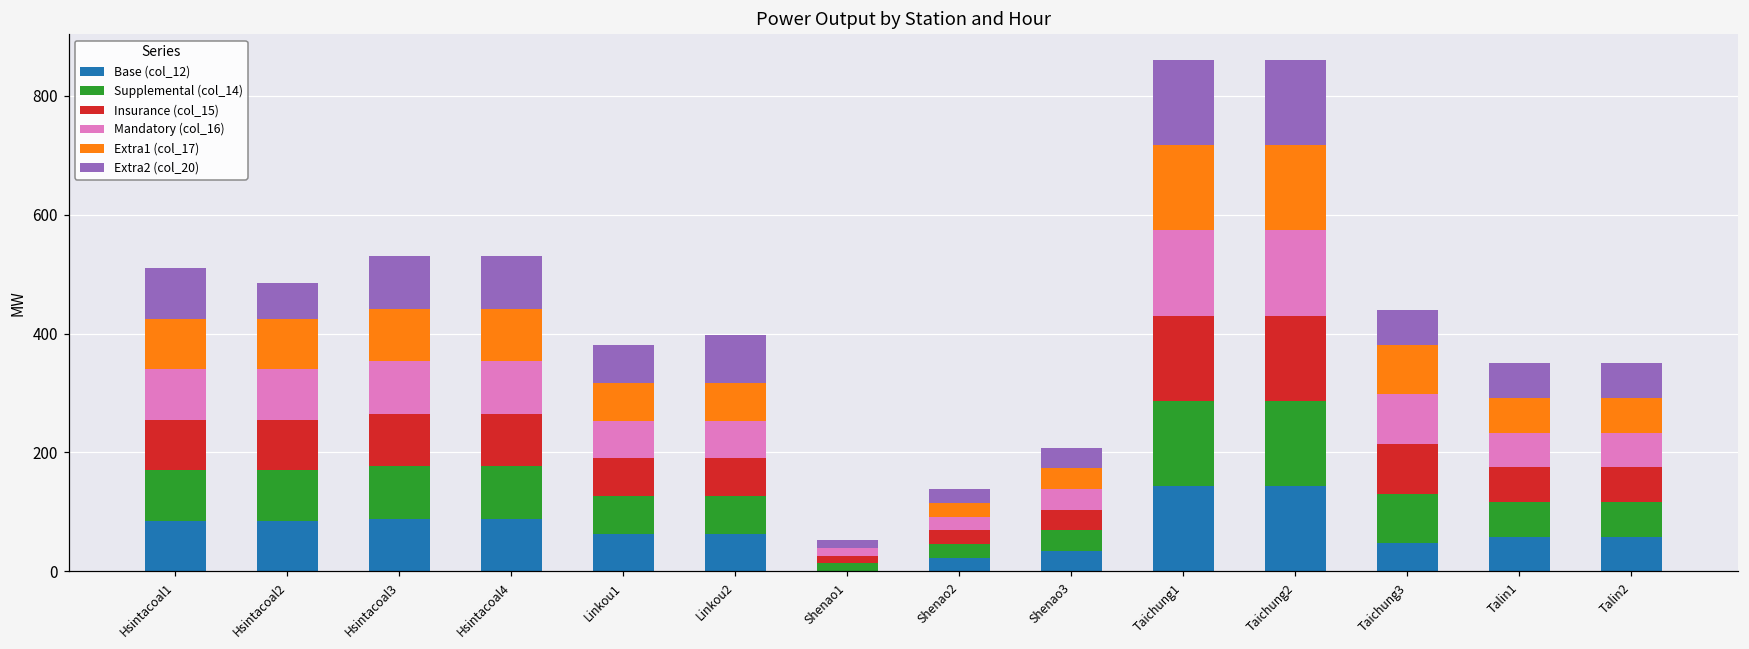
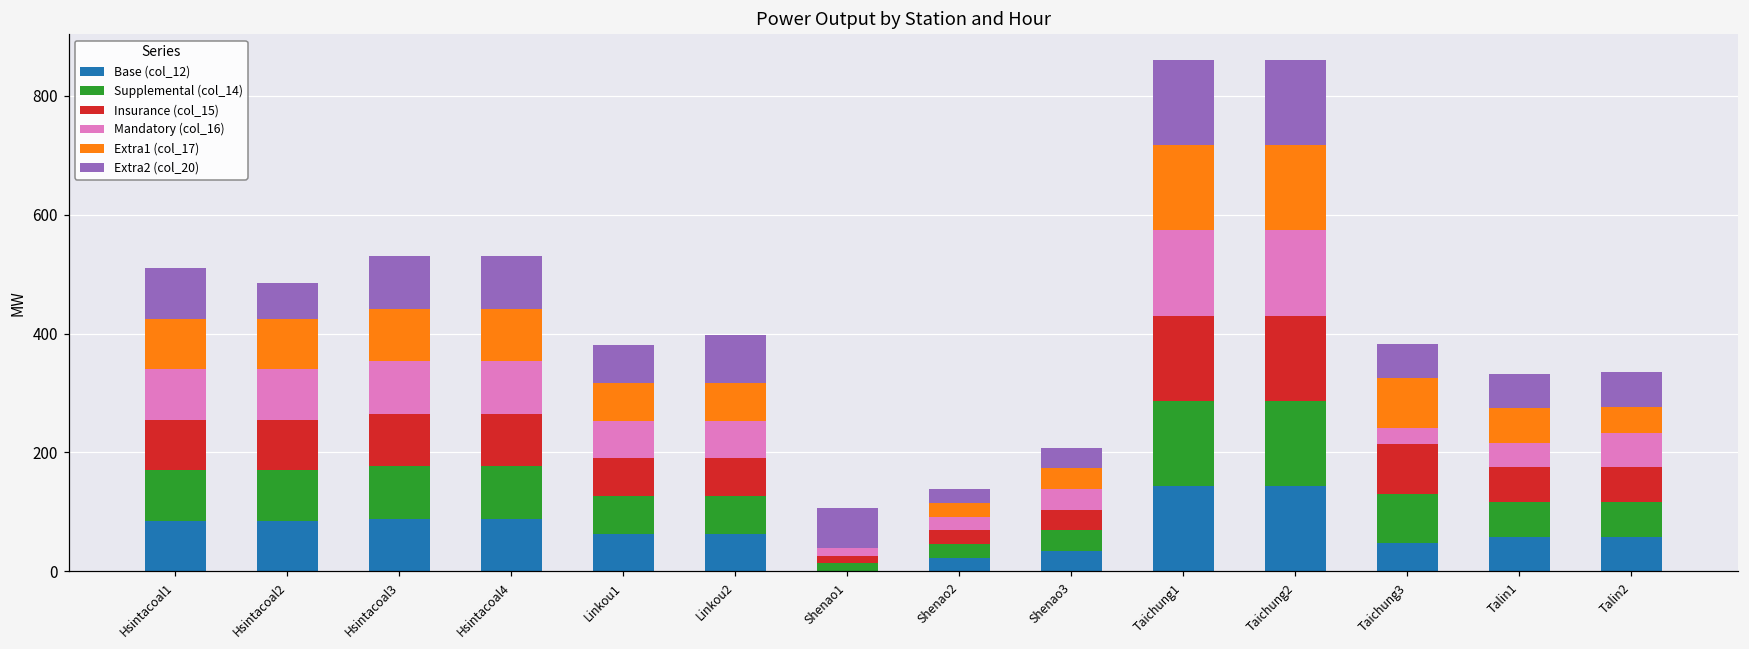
  {
    "Base (col_12)": {
      "Hsintacoal1": 90,
      "Hsintacoal2": 90,
      "Hsintacoal3": 90,
      "Hsintacoal4": 90,
      "Linkou1": 60,
      "Linkou2": 60,
      "Shenao1": 0,
      "Shenao2": 20,
      "Shenao3": 30,
      "Taichung1": 140,
      "Taichung2": 140,
      "Taichung3": 50,
      "Talin1": 60,
      "Talin2": 60
    },
    "Supplemental (col_14)": {
      "Hsintacoal1": 90,
      "Hsintacoal2": 90,
      "Hsintacoal3": 90,
      "Hsintacoal4": 90,
      "Linkou1": 60,
      "Linkou2": 60,
      "Shenao1": 10,
      "Shenao2": 20,
      "Shenao3": 30,
      "Taichung1": 140,
      "Taichung2": 140,
      "Taichung3": 80,
      "Talin1": 60,
      "Talin2": 60
    },
    "Insurance (col_15)": {
      "Hsintacoal1": 90,
      "Hsintacoal2": 90,
      "Hsintacoal3": 90,
      "Hsintacoal4": 90,
      "Linkou1": 60,
      "Linkou2": 60,
      "Shenao1": 10,
      "Shenao2": 20,
      "Shenao3": 30,
      "Taichung1": 140,
      "Taichung2": 140,
      "Taichung3": 80,
      "Talin1": 60,
      "Talin2": 60
    },
    "Mandatory (col_16)": {
      "Hsintacoal1": 90,
      "Hsintacoal2": 90,
      "Hsintacoal3": 90,
      "Hsintacoal4": 90,
      "Linkou1": 60,
      "Linkou2": 60,
      "Shenao1": 10,
      "Shenao2": 20,
      "Shenao3": 30,
      "Taichung1": 140,
      "Taichung2": 140,
-     "Taichung3": 80,
-     "Talin1": 60,
+     "Taichung3": 30,
+     "Talin1": 40,
      "Talin2": 60
    },
    "Extra1 (col_17)": {
      "Hsintacoal1": 90,
      "Hsintacoal2": 90,
      "Hsintacoal3": 90,
      "Hsintacoal4": 90,
      "Linkou1": 60,
      "Linkou2": 60,
      "Shenao1": 0,
      "Shenao2": 20,
      "Shenao3": 30,
      "Taichung1": 140,
      "Taichung2": 140,
      "Taichung3": 80,
      "Talin1": 60,
-     "Talin2": 60
+     "Talin2": 40
    },
    "Extra2 (col_20)": {
      "Hsintacoal1": 90,
      "Hsintacoal2": 60,
      "Hsintacoal3": 90,
      "Hsintacoal4": 90,
      "Linkou1": 60,
      "Linkou2": 80,
-     "Shenao1": 10,
+     "Shenao1": 70,
      "Shenao2": 20,
      "Shenao3": 30,
      "Taichung1": 140,
      "Taichung2": 140,
      "Taichung3": 60,
      "Talin1": 60,
      "Talin2": 60
    }
  }
